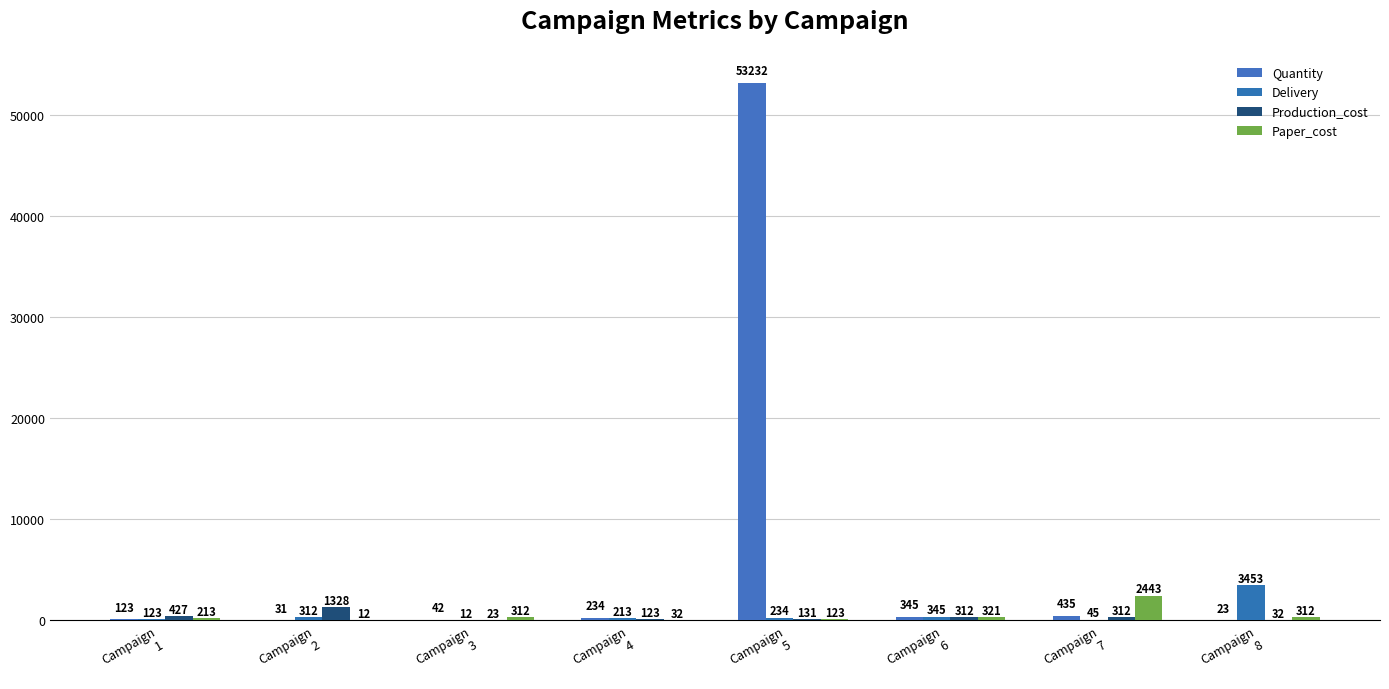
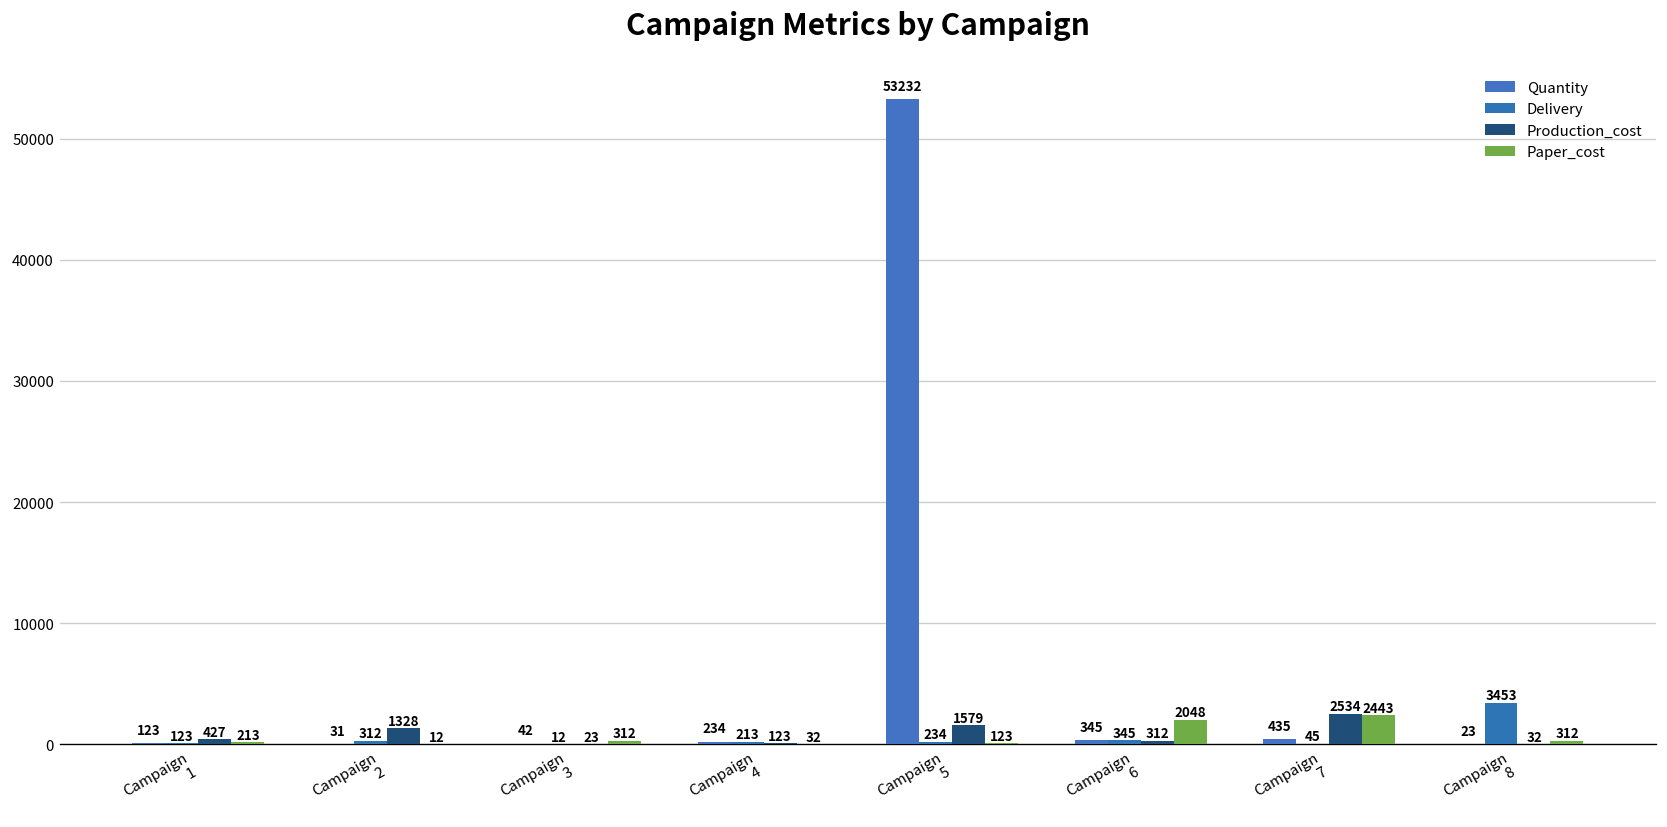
  {
    "Production_cost": {
      "Campaign 1": 427,
      "Campaign 2": 1328,
      "Campaign 3": 23,
      "Campaign 4": 123,
-     "Campaign 5": 131,
+     "Campaign 5": 1579,
      "Campaign 6": 312,
-     "Campaign 7": 312,
+     "Campaign 7": 2534,
      "Campaign 8": 32
    },
    "Paper_cost": {
      "Campaign 1": 213,
      "Campaign 2": 12,
      "Campaign 3": 312,
      "Campaign 4": 32,
      "Campaign 5": 123,
-     "Campaign 6": 321,
+     "Campaign 6": 2048,
      "Campaign 7": 2443,
      "Campaign 8": 312
    }
  }
